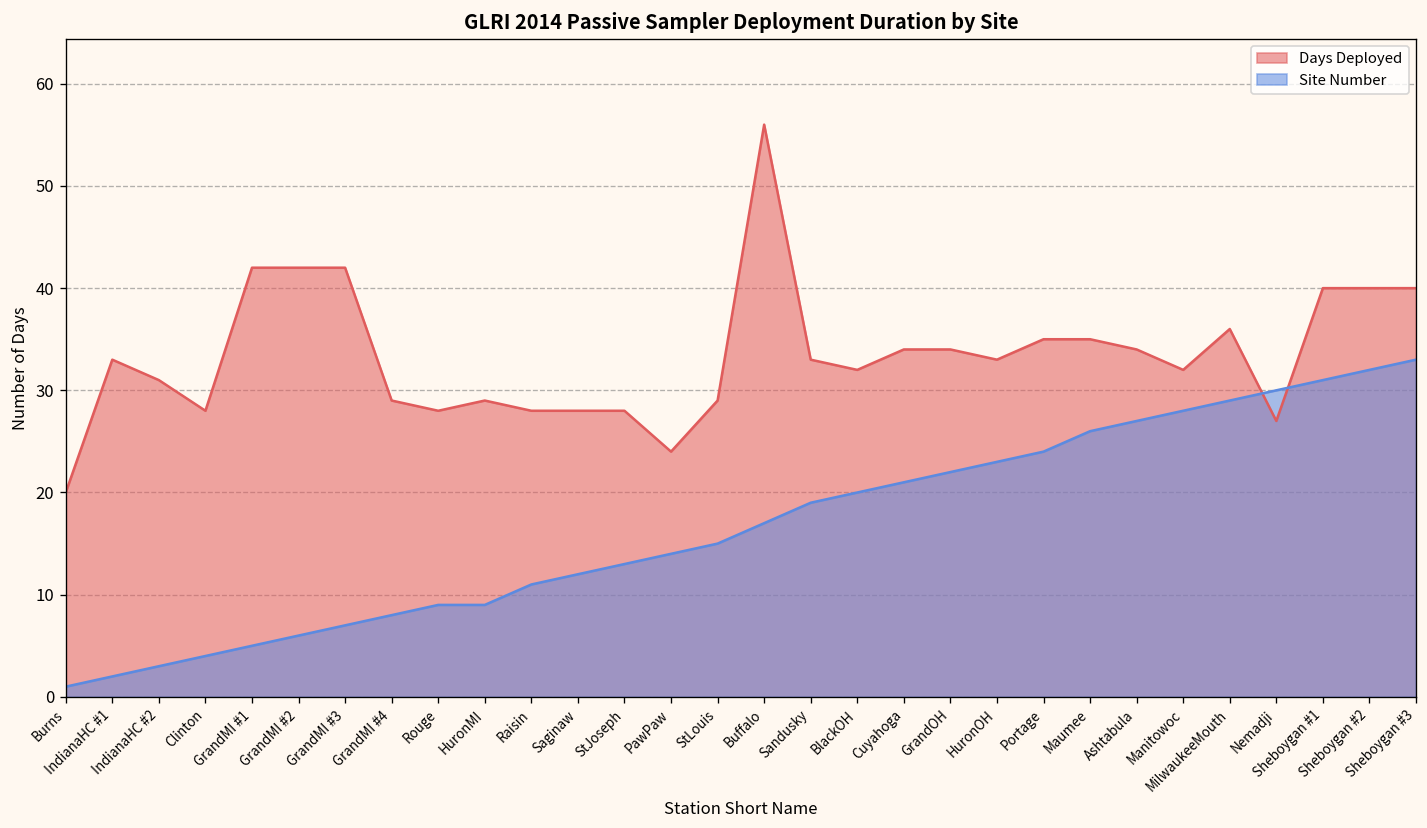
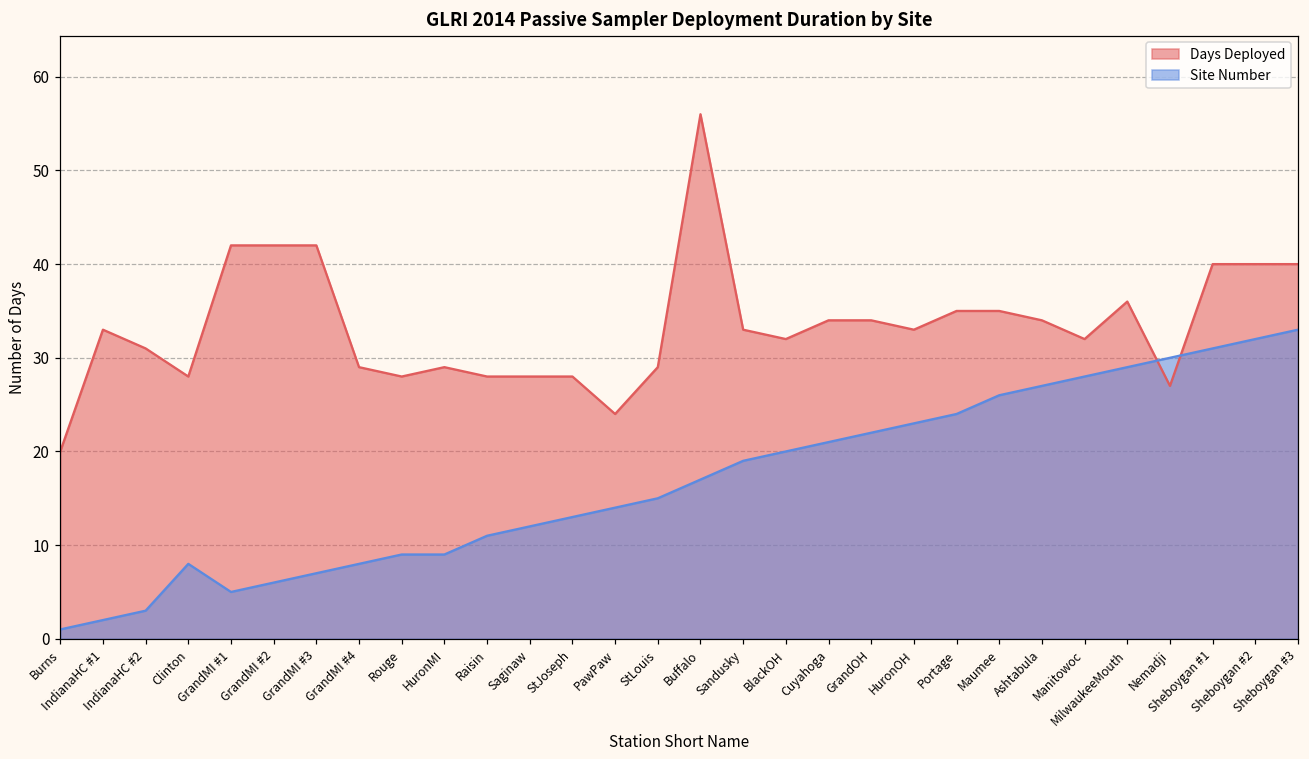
  {
    "Days Deployed": {
      "Burns": 20,
      "IndianaHC #1": 33,
      "IndianaHC #2": 31,
      "Clinton": 28,
      "GrandMI #1": 42,
      "GrandMI #2": 42,
      "GrandMI #3": 42,
      "GrandMI #4": 29,
      "Rouge": 28,
      "HuronMI": 29,
      "Raisin": 28,
      "Saginaw": 28,
      "StJoseph": 28,
      "PawPaw": 24,
      "StLouis": 29,
      "Buffalo": 56,
      "Sandusky": 33,
      "BlackOH": 32,
      "Cuyahoga": 34,
      "GrandOH": 34,
      "HuronOH": 33,
      "Portage": 35,
      "Maumee": 35,
      "Ashtabula": 34,
      "Manitowoc": 32,
      "MilwaukeeMouth": 36,
      "Nemadji": 27,
      "Sheboygan #1": 40,
      "Sheboygan #2": 40,
      "Sheboygan #3": 40
    },
    "Site Number": {
      "Burns": 1,
      "IndianaHC #1": 2,
      "IndianaHC #2": 3,
-     "Clinton": 4,
+     "Clinton": 8,
      "GrandMI #1": 5,
      "GrandMI #2": 6,
      "GrandMI #3": 7,
      "GrandMI #4": 8,
      "Rouge": 9,
      "HuronMI": 9,
      "Raisin": 11,
      "Saginaw": 12,
      "StJoseph": 13,
      "PawPaw": 14,
      "StLouis": 15,
      "Buffalo": 17,
      "Sandusky": 19,
      "BlackOH": 20,
      "Cuyahoga": 21,
      "GrandOH": 22,
      "HuronOH": 23,
      "Portage": 24,
      "Maumee": 26,
      "Ashtabula": 27,
      "Manitowoc": 28,
      "MilwaukeeMouth": 29,
      "Nemadji": 30,
      "Sheboygan #1": 31,
      "Sheboygan #2": 32,
      "Sheboygan #3": 33
    }
  }
